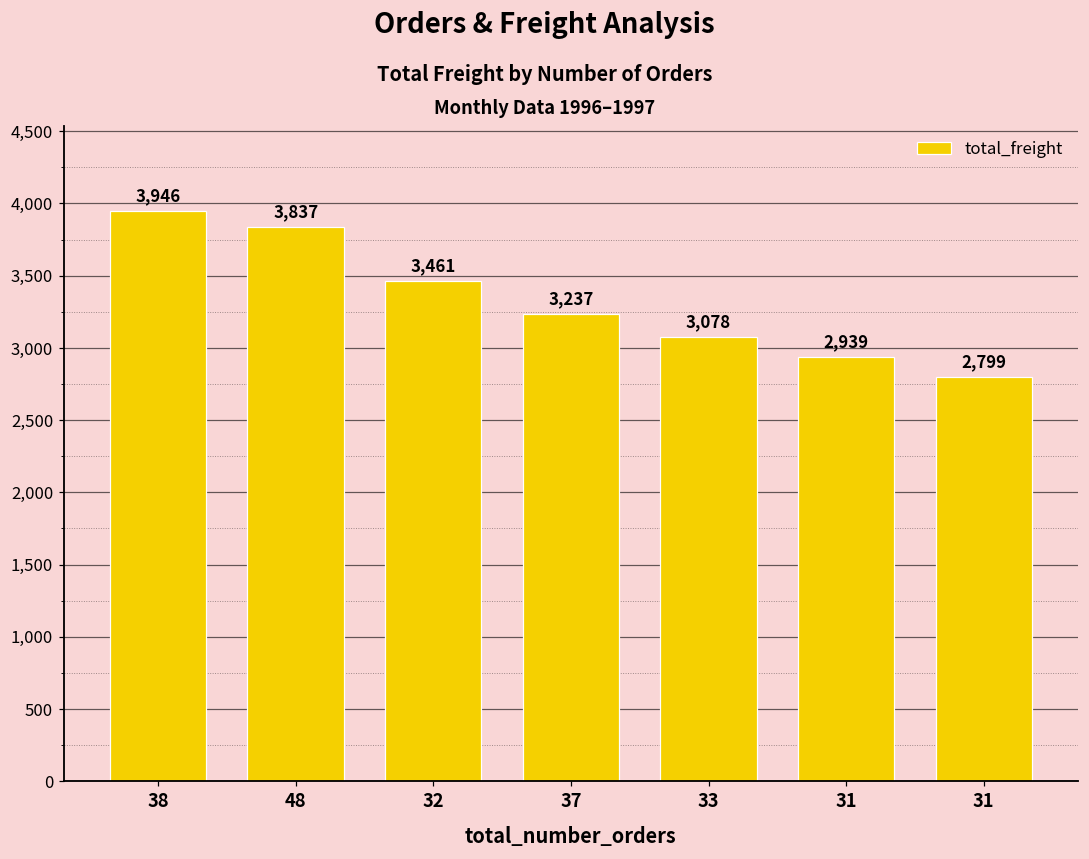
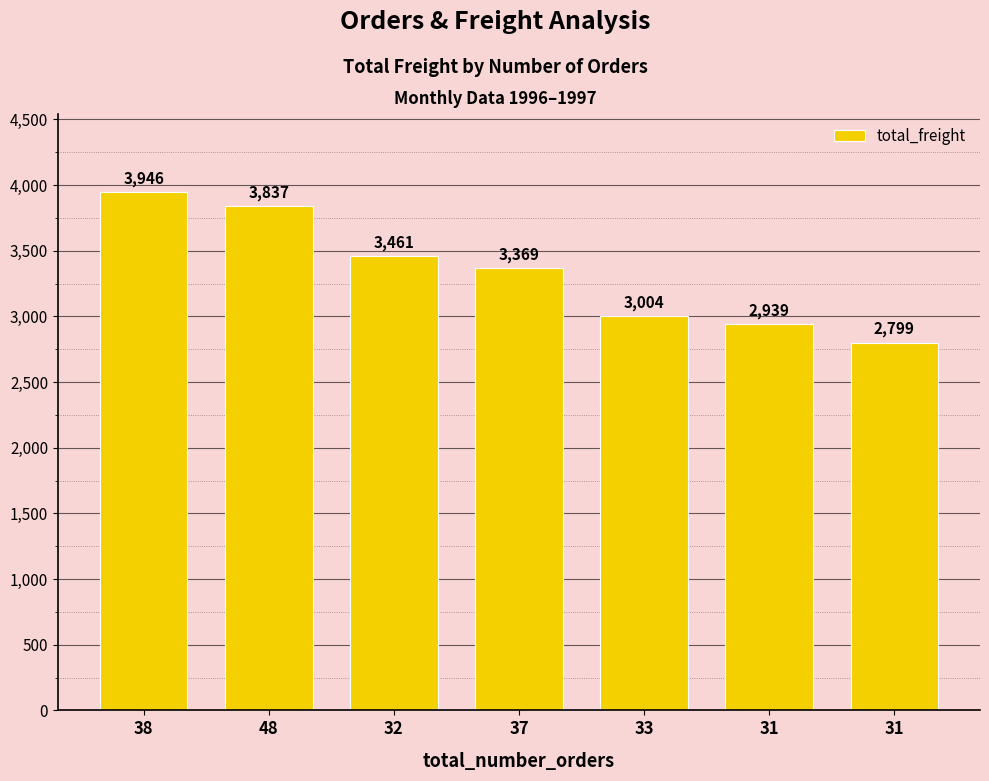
  {
    "38": "3,946",
    "48": "3,837",
    "32": "3,461",
-   "37": "3,237",
-   "33": "3,078"
+   "37": "3,369",
+   "33": "3,004"
  }
